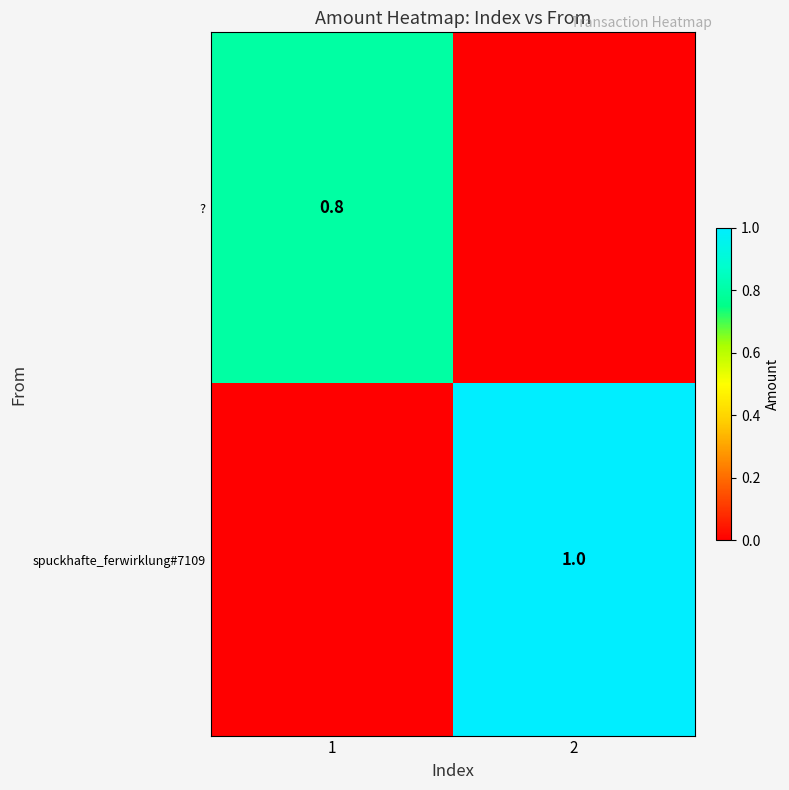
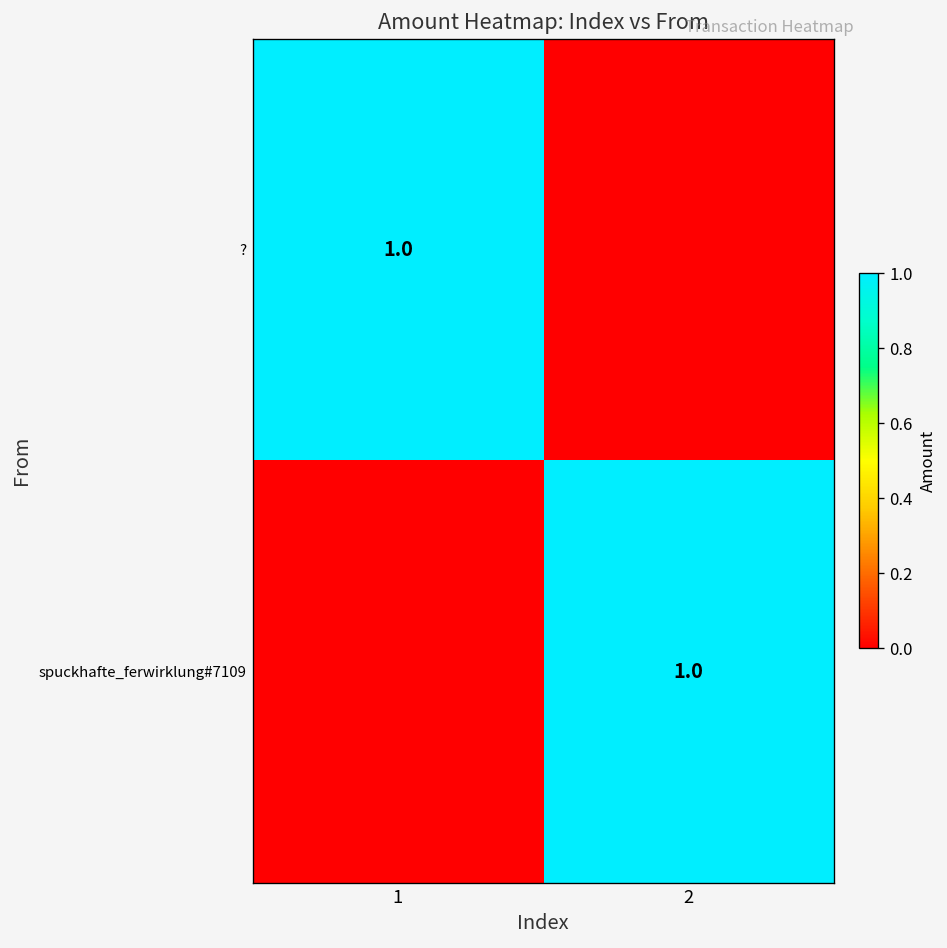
  {
    "?": {
-     "1": 0.8
+     "1": 1.0
    },
    "spuckhafte_ferwirklung#7109": {
      "2": 1.0
    }
  }
